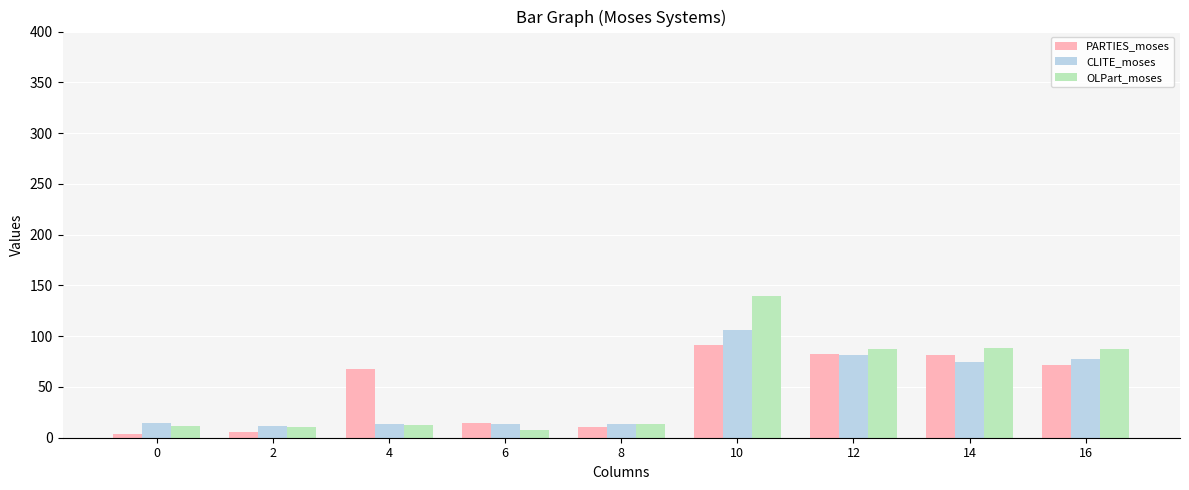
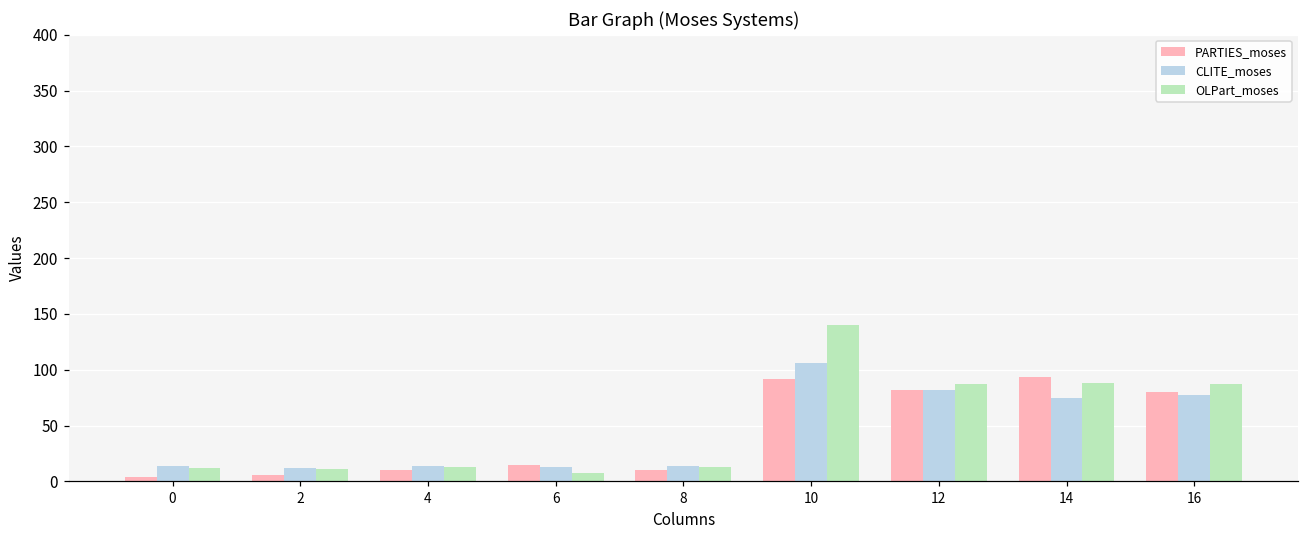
  {
    "PARTIES_moses": {
      "0": 4,
      "2": 6,
-     "4": 68,
+     "4": 10,
      "6": 15,
      "8": 11,
      "10": 92,
      "12": 82,
-     "14": 81,
-     "16": 71
+     "14": 94,
+     "16": 81
    }
  }
